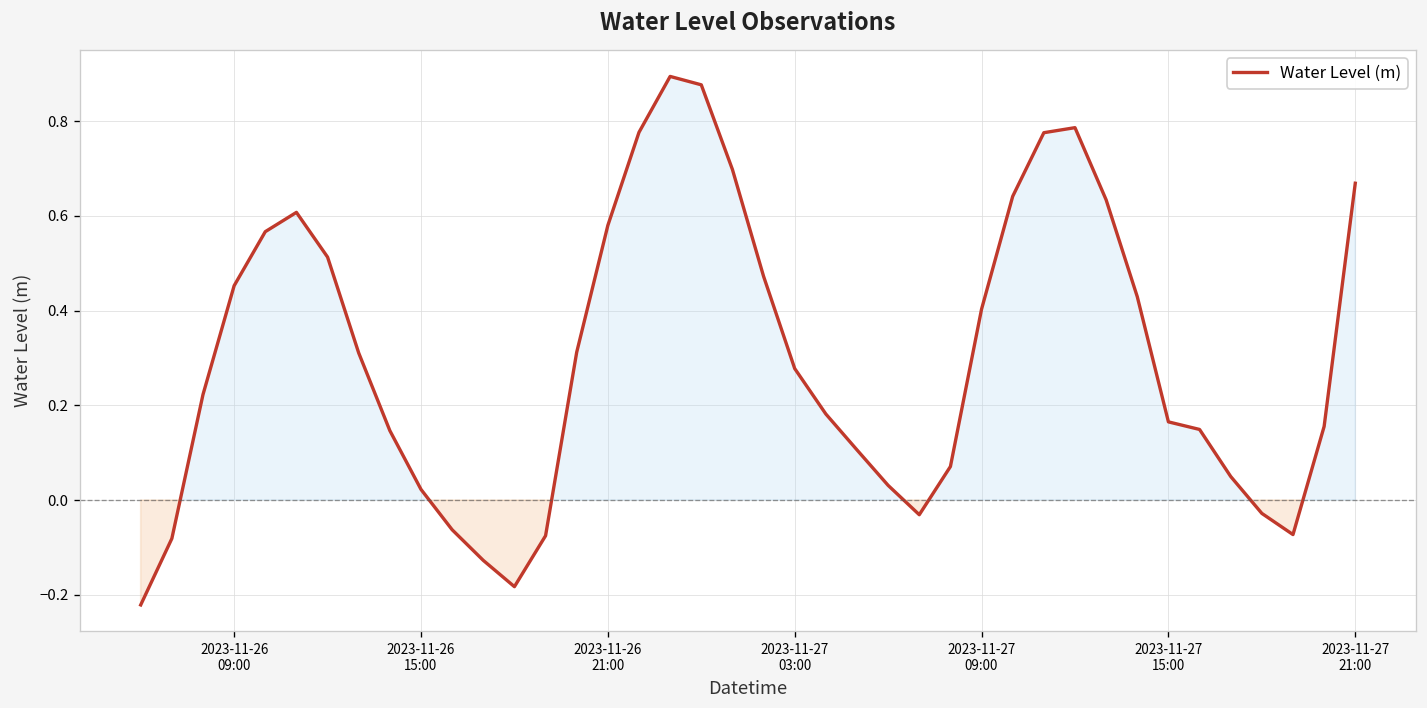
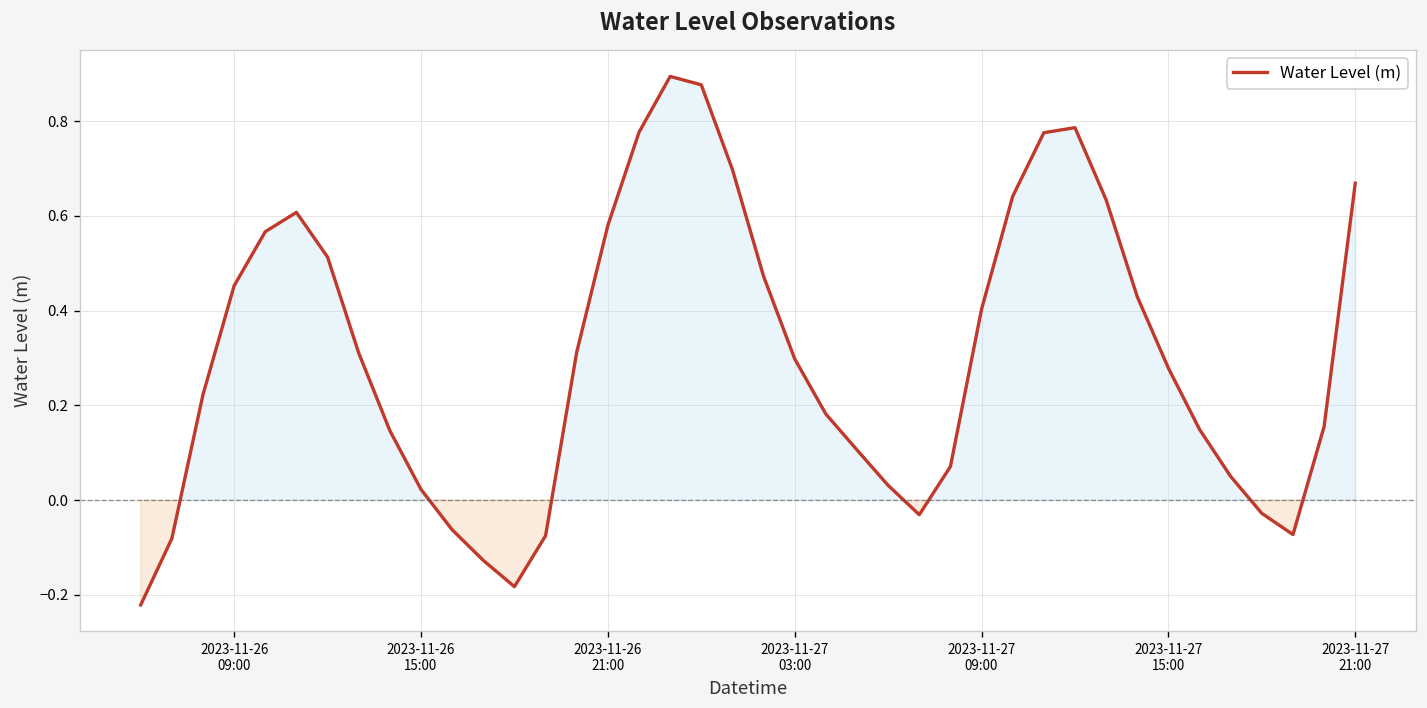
  {
    "2023-11-26 09:00": 0.45,
    "2023-11-26 15:00": 0.02,
    "2023-11-26 21:00": 0.58,
-   "2023-11-27 03:00": 0.28,
+   "2023-11-27 03:00": 0.30,
    "2023-11-27 09:00": 0.40,
-   "2023-11-27 15:00": 0.16,
+   "2023-11-27 15:00": 0.28,
    "2023-11-27 21:00": 0.67
  }
